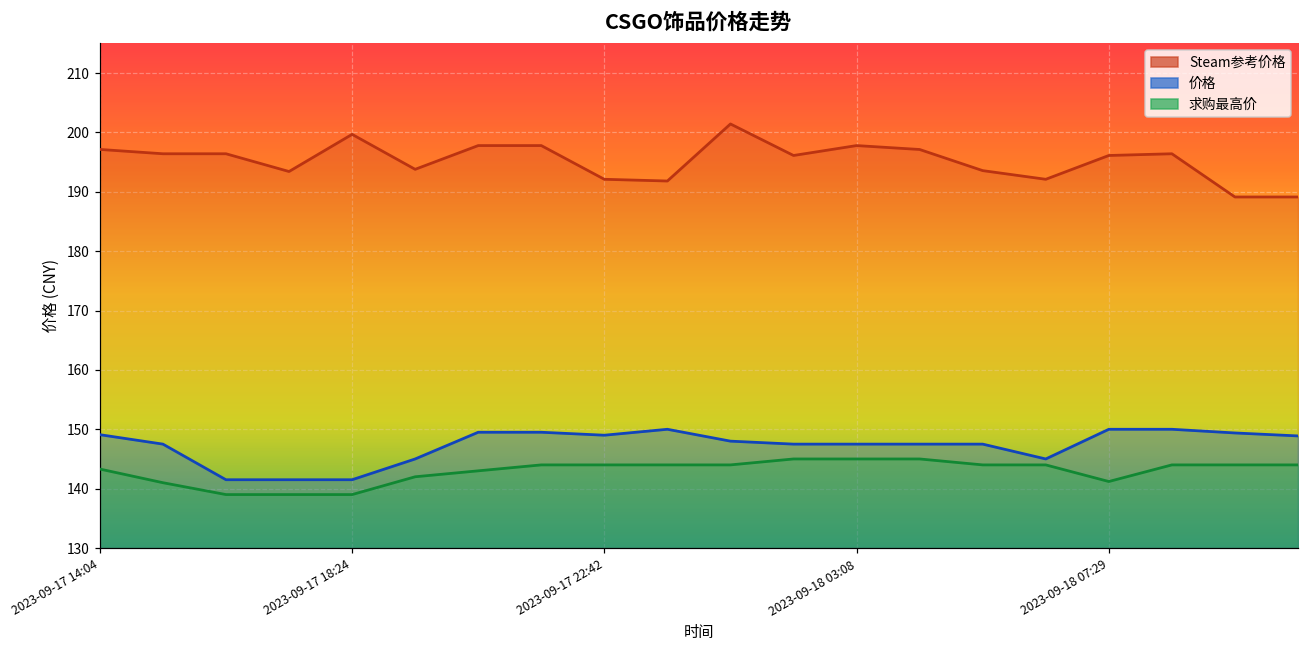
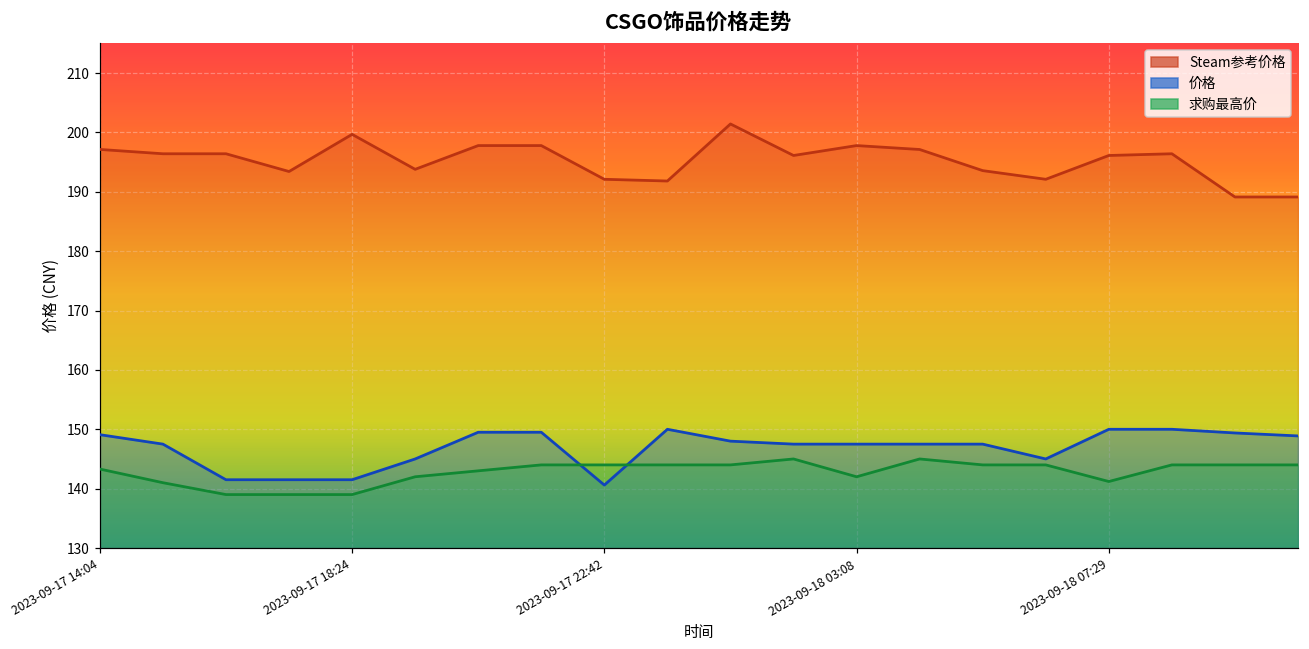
  {
    "Steam参考价格": {
      "2023-09-17 14:04": 197,
      "2023-09-17 18:24": 200,
      "2023-09-17 22:42": 192,
      "2023-09-18 03:08": 198,
      "2023-09-18 07:29": 196
    },
    "价格": {
      "2023-09-17 14:04": 149,
      "2023-09-17 18:24": 142,
-     "2023-09-17 22:42": 149,
+     "2023-09-17 22:42": 141,
      "2023-09-18 03:08": 148,
      "2023-09-18 07:29": 150
    },
    "求购最高价": {
      "2023-09-17 14:04": 143,
      "2023-09-17 18:24": 139,
      "2023-09-17 22:42": 144,
-     "2023-09-18 03:08": 145,
+     "2023-09-18 03:08": 142,
      "2023-09-18 07:29": 141
    }
  }
